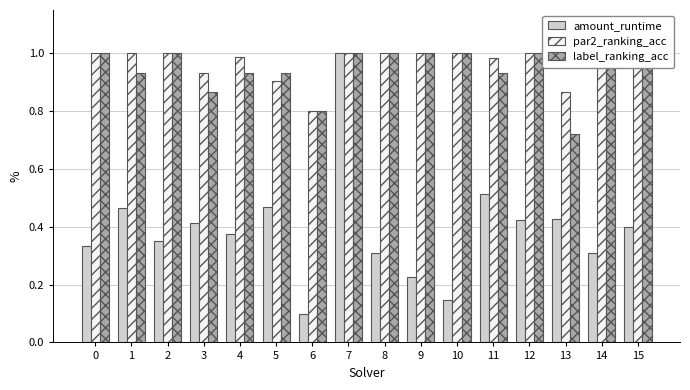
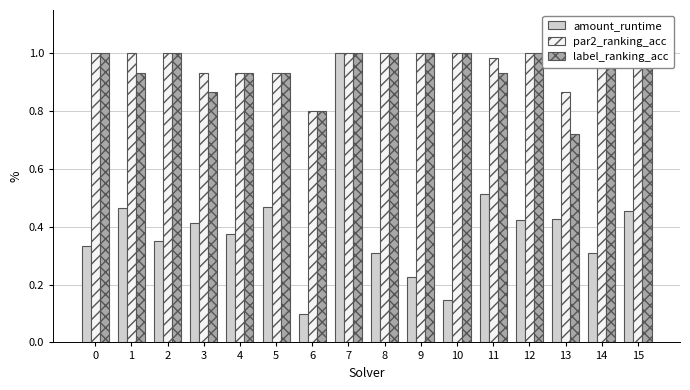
  {
    "amount_runtime": {
      "0": 0.33,
      "1": 0.47,
      "2": 0.35,
      "3": 0.41,
      "4": 0.37,
      "5": 0.47,
      "6": 0.10,
      "7": 1.00,
      "8": 0.31,
      "9": 0.23,
      "10": 0.15,
      "11": 0.51,
      "12": 0.42,
      "13": 0.43,
      "14": 0.31,
-     "15": 0.40
+     "15": 0.45
    },
    "par2_ranking_acc": {
      "0": 1.00,
      "1": 1.00,
      "2": 1.00,
      "3": 0.93,
-     "4": 0.99,
-     "5": 0.91,
+     "4": 0.93,
+     "5": 0.93,
      "6": 0.80,
      "7": 1.00,
      "8": 1.00,
      "9": 1.00,
      "10": 1.00,
      "11": 0.98,
      "12": 1.00,
      "13": 0.87
    },
    "label_ranking_acc": {
      "0": 1.00,
      "1": 0.93,
      "2": 1.00,
      "3": 0.87,
      "4": 0.93,
      "5": 0.93,
      "6": 0.80,
      "7": 1.00,
      "8": 1.00,
      "9": 1.00,
      "10": 1.00,
      "11": 0.93,
      "12": 1.00,
      "13": 0.72
    }
  }
